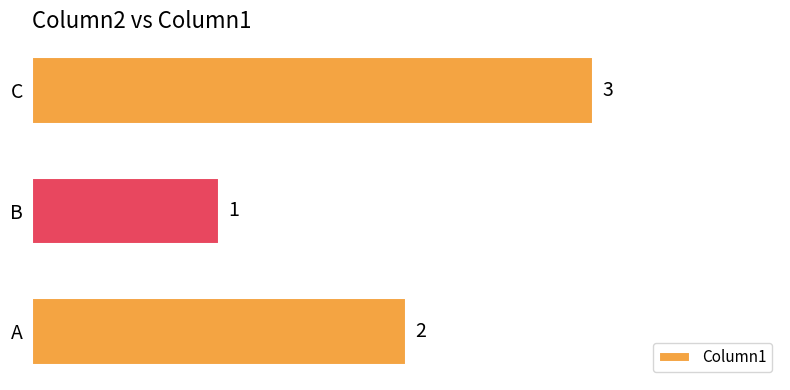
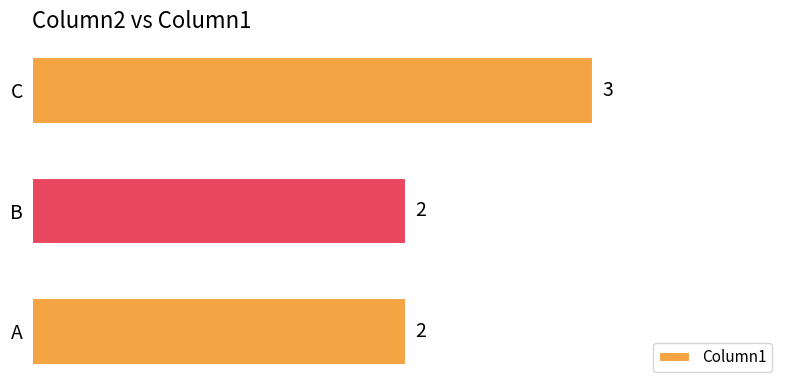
  {
    "C": 3,
-   "B": 1,
+   "B": 2,
    "A": 2
  }
